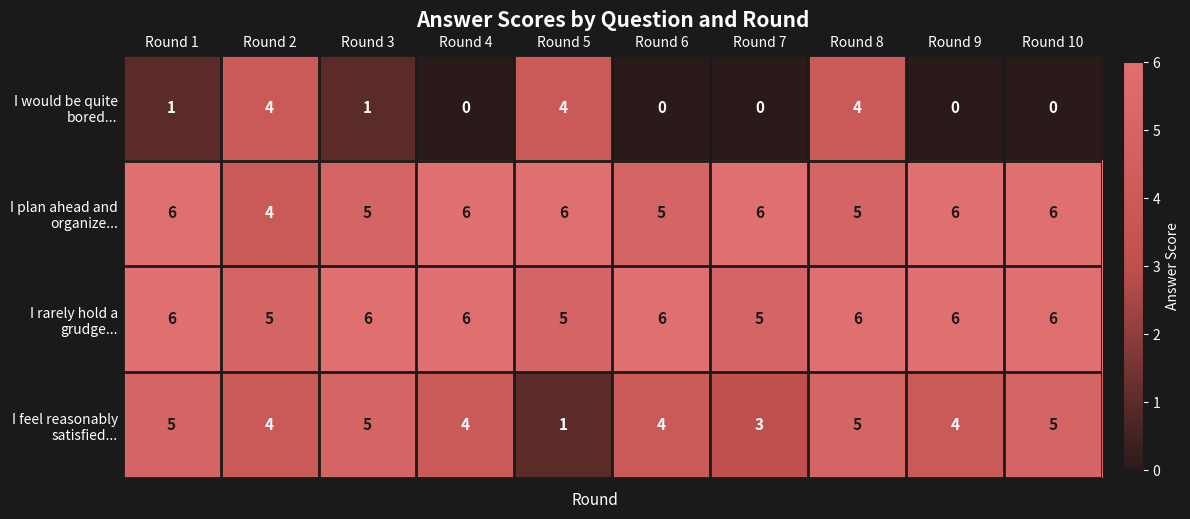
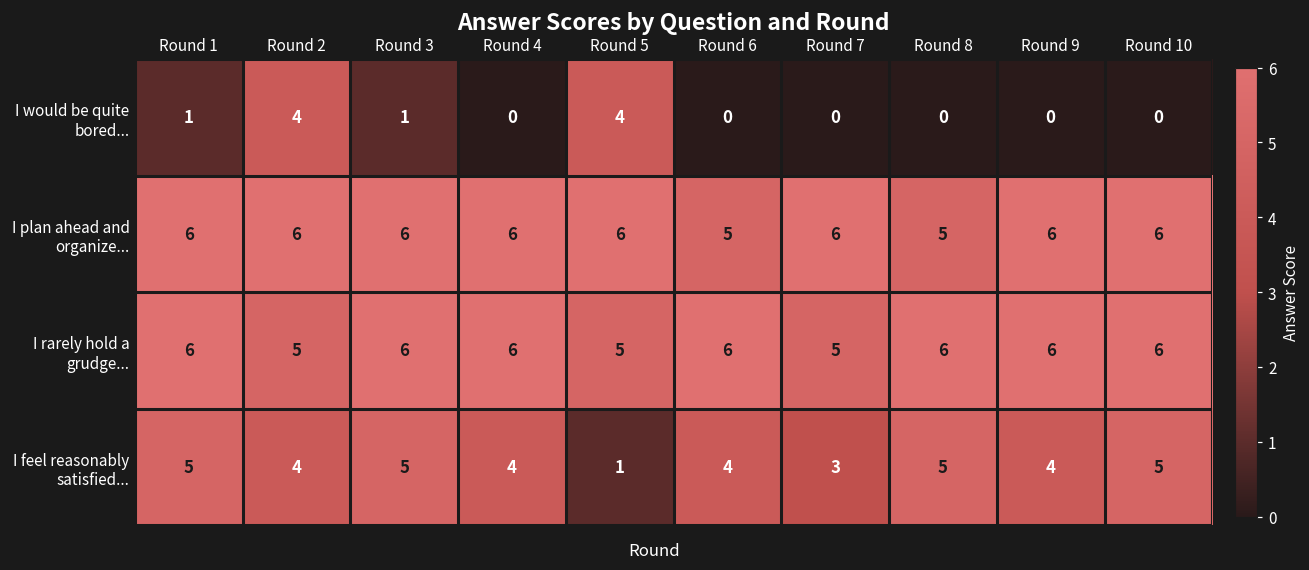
  {
    "I would be quite bored...": {
      "Round 1": 1,
      "Round 2": 4,
      "Round 3": 1,
      "Round 4": 0,
      "Round 5": 4,
      "Round 6": 0,
      "Round 7": 0,
-     "Round 8": 4,
+     "Round 8": 0,
      "Round 9": 0,
      "Round 10": 0
    },
    "I plan ahead and organize...": {
      "Round 1": 6,
-     "Round 2": 4,
-     "Round 3": 5,
+     "Round 2": 6,
+     "Round 3": 6,
      "Round 4": 6,
      "Round 5": 6,
      "Round 6": 5,
      "Round 7": 6,
      "Round 8": 5,
      "Round 9": 6,
      "Round 10": 6
    },
    "I rarely hold a grudge...": {
      "Round 1": 6,
      "Round 2": 5,
      "Round 3": 6,
      "Round 4": 6,
      "Round 5": 5,
      "Round 6": 6,
      "Round 7": 5,
      "Round 8": 6,
      "Round 9": 6,
      "Round 10": 6
    },
    "I feel reasonably satisfied...": {
      "Round 1": 5,
      "Round 2": 4,
      "Round 3": 5,
      "Round 4": 4,
      "Round 5": 1,
      "Round 6": 4,
      "Round 7": 3,
      "Round 8": 5,
      "Round 9": 4,
      "Round 10": 5
    }
  }
